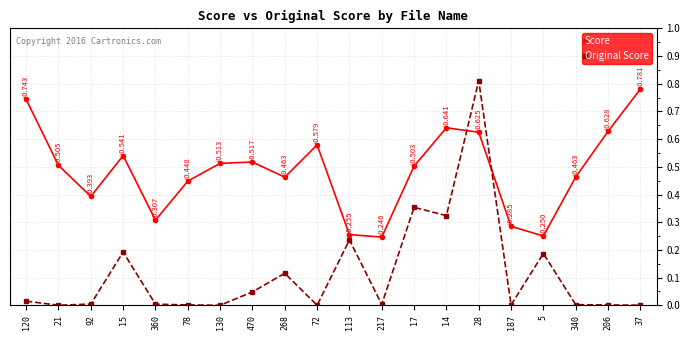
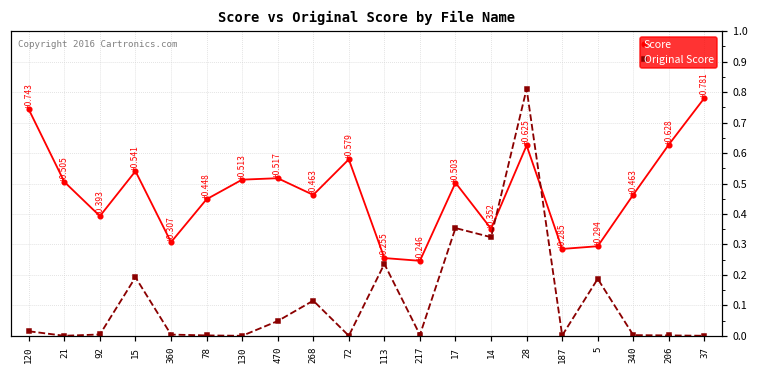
  {
    "Score": {
      "120": "+0.743",
      "21": "+0.505",
      "92": "+0.393",
      "15": "+0.541",
      "360": "+0.307",
      "78": "+0.448",
      "130": "+0.513",
      "470": "+0.517",
      "268": "+0.463",
      "72": "+0.579",
      "113": "+0.255",
      "217": "+0.246",
      "17": "+0.503",
-     "14": "+0.641",
+     "14": "+0.352",
      "28": "+0.625",
      "187": "+0.285",
-     "5": "+0.250",
+     "5": "+0.294",
      "340": "+0.463",
      "206": "+0.628",
      "37": "+0.781"
    },
    "Original Score": {
      "120": "0.01",
      "21": "0.00",
      "92": "0.00",
      "15": "0.19",
      "360": "0.00",
      "78": "0.00",
      "130": "0.00",
      "470": "0.05",
      "268": "0.12",
      "72": "0.00",
      "113": "0.24",
      "217": "0.00",
      "17": "0.35",
      "14": "0.32",
      "28": "0.81",
      "187": "0.00",
      "5": "0.19",
      "340": "0.00",
      "206": "0.00",
      "37": "0.00"
    }
  }
